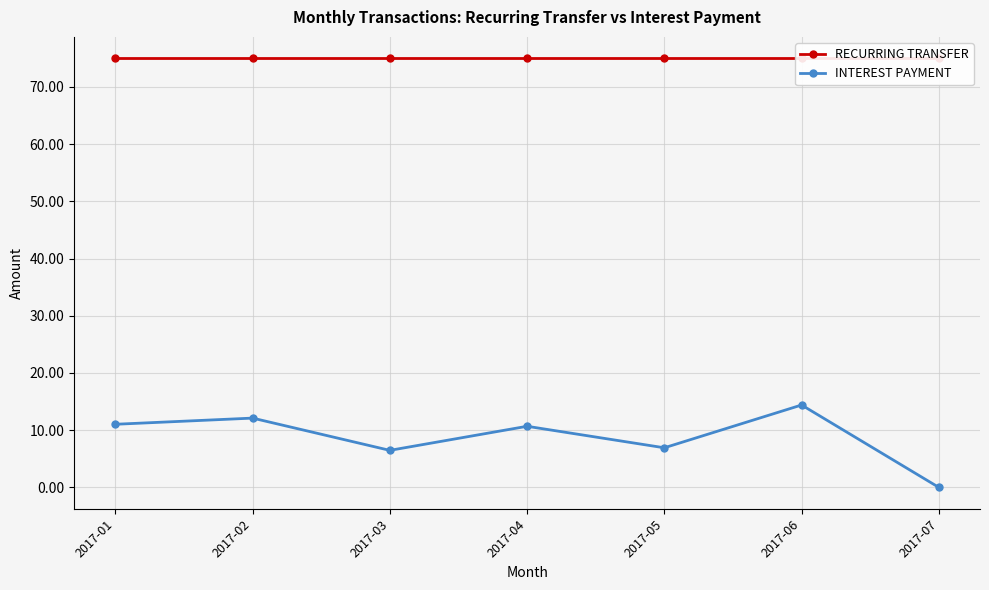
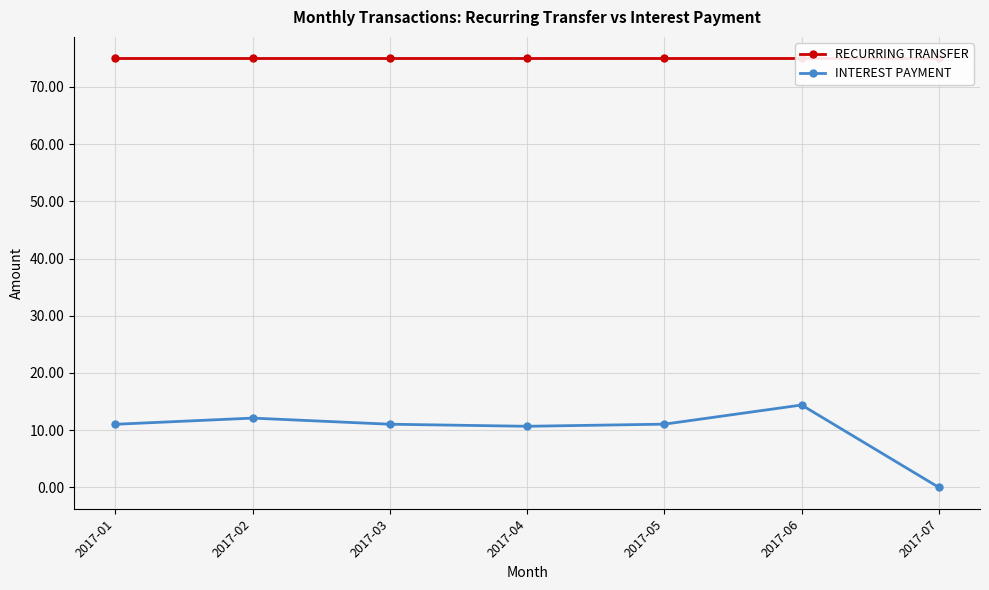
  {
    "RECURRING TRANSFER": {
      "2017-01": 75,
      "2017-02": 75,
      "2017-03": 75,
      "2017-04": 75,
      "2017-05": 75
    },
    "INTEREST PAYMENT": {
      "2017-01": 11,
      "2017-02": 12,
-     "2017-03": 6,
+     "2017-03": 11,
      "2017-04": 11,
-     "2017-05": 7,
+     "2017-05": 11,
      "2017-06": 14,
      "2017-07": 0
    }
  }
